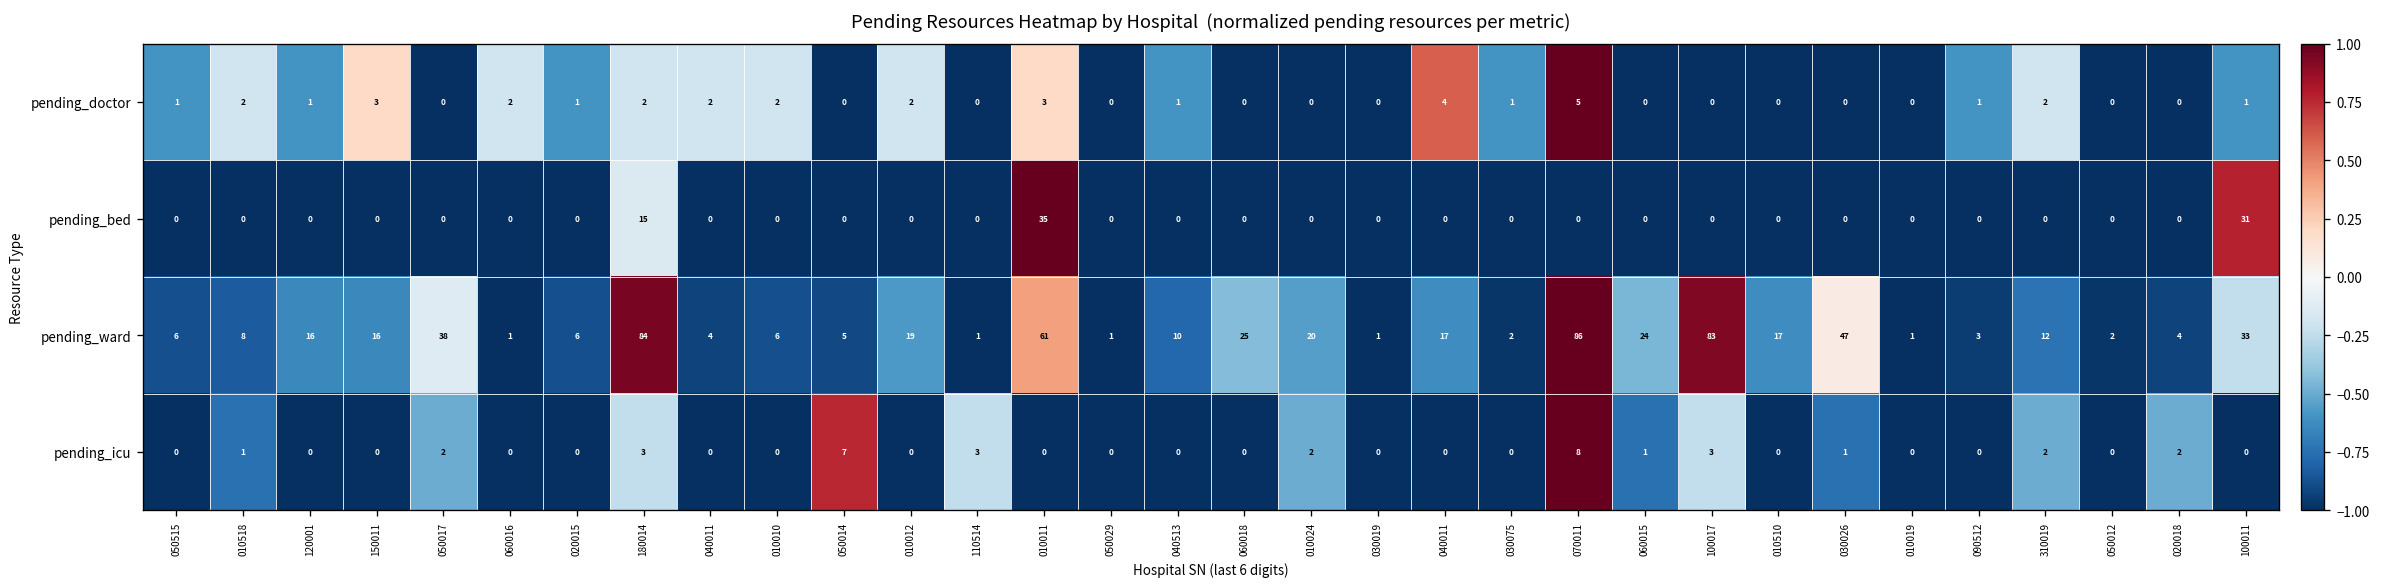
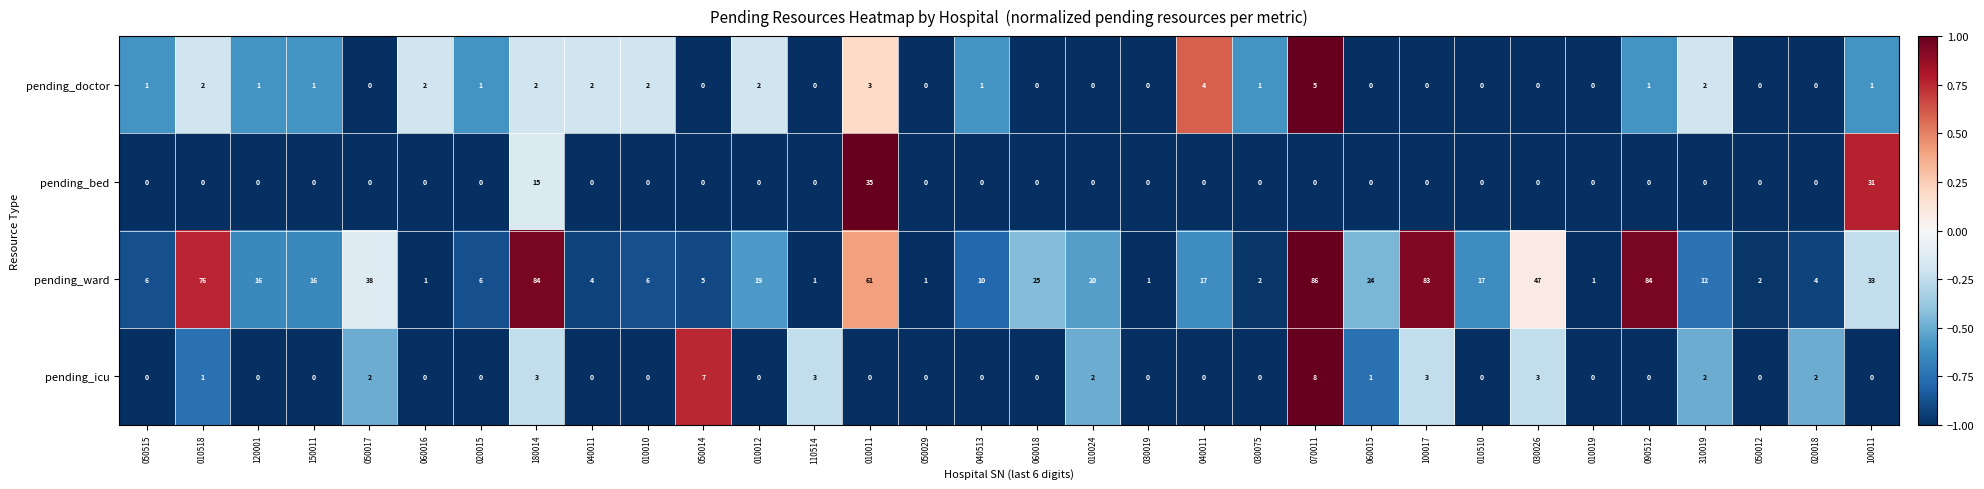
  {
    "pending_doctor": {
      "050515": 1,
      "010518": 2,
      "120001": 1,
-     "150011": 3,
+     "150011": 1,
      "050017": 0,
      "060016": 2,
      "020015": 1,
      "180014": 2,
      "010010": 2,
      "050014": 0,
      "010012": 2,
      "110514": 0,
      "010011": 3,
      "050029": 0,
      "040513": 1,
      "060018": 0,
      "010024": 0,
      "030019": 0,
      "030075": 1,
      "070011": 5,
      "060015": 0,
      "100017": 0,
      "010510": 0,
      "030026": 0,
      "010019": 0,
      "090512": 1,
      "310019": 2,
      "050012": 0,
      "020018": 0,
      "100011": 1
    },
    "pending_bed": {
      "050515": 0,
      "010518": 0,
      "120001": 0,
      "150011": 0,
      "050017": 0,
      "060016": 0,
      "020015": 0,
      "180014": 15,
      "010010": 0,
      "050014": 0,
      "010012": 0,
      "110514": 0,
      "010011": 35,
      "050029": 0,
      "040513": 0,
      "060018": 0,
      "010024": 0,
      "030019": 0,
      "030075": 0,
      "070011": 0,
      "060015": 0,
      "100017": 0,
      "010510": 0,
      "030026": 0,
      "010019": 0,
      "090512": 0,
      "310019": 0,
      "050012": 0,
      "020018": 0,
      "100011": 31
    },
    "pending_ward": {
      "050515": 6,
-     "010518": 8,
+     "010518": 76,
      "120001": 16,
      "150011": 16,
      "050017": 38,
      "060016": 1,
      "020015": 6,
      "180014": 84,
      "010010": 6,
      "050014": 5,
      "010012": 19,
      "110514": 1,
      "010011": 61,
      "050029": 1,
      "040513": 10,
      "060018": 25,
      "010024": 20,
      "030019": 1,
      "030075": 2,
      "070011": 86,
      "060015": 24,
      "100017": 83,
      "010510": 17,
      "030026": 47,
      "010019": 1,
-     "090512": 3,
+     "090512": 84,
      "310019": 12,
      "050012": 2,
      "020018": 4,
      "100011": 33
    },
    "pending_icu": {
      "050515": 0,
      "010518": 1,
      "120001": 0,
      "150011": 0,
      "050017": 2,
      "060016": 0,
      "020015": 0,
      "180014": 3,
      "010010": 0,
      "050014": 7,
      "010012": 0,
      "110514": 3,
      "010011": 0,
      "050029": 0,
      "040513": 0,
      "060018": 0,
      "010024": 2,
      "030019": 0,
      "030075": 0,
      "070011": 8,
      "060015": 1,
      "100017": 3,
      "010510": 0,
-     "030026": 1,
+     "030026": 3,
      "010019": 0,
      "090512": 0,
      "310019": 2,
      "050012": 0,
      "020018": 2,
      "100011": 0
    }
  }
